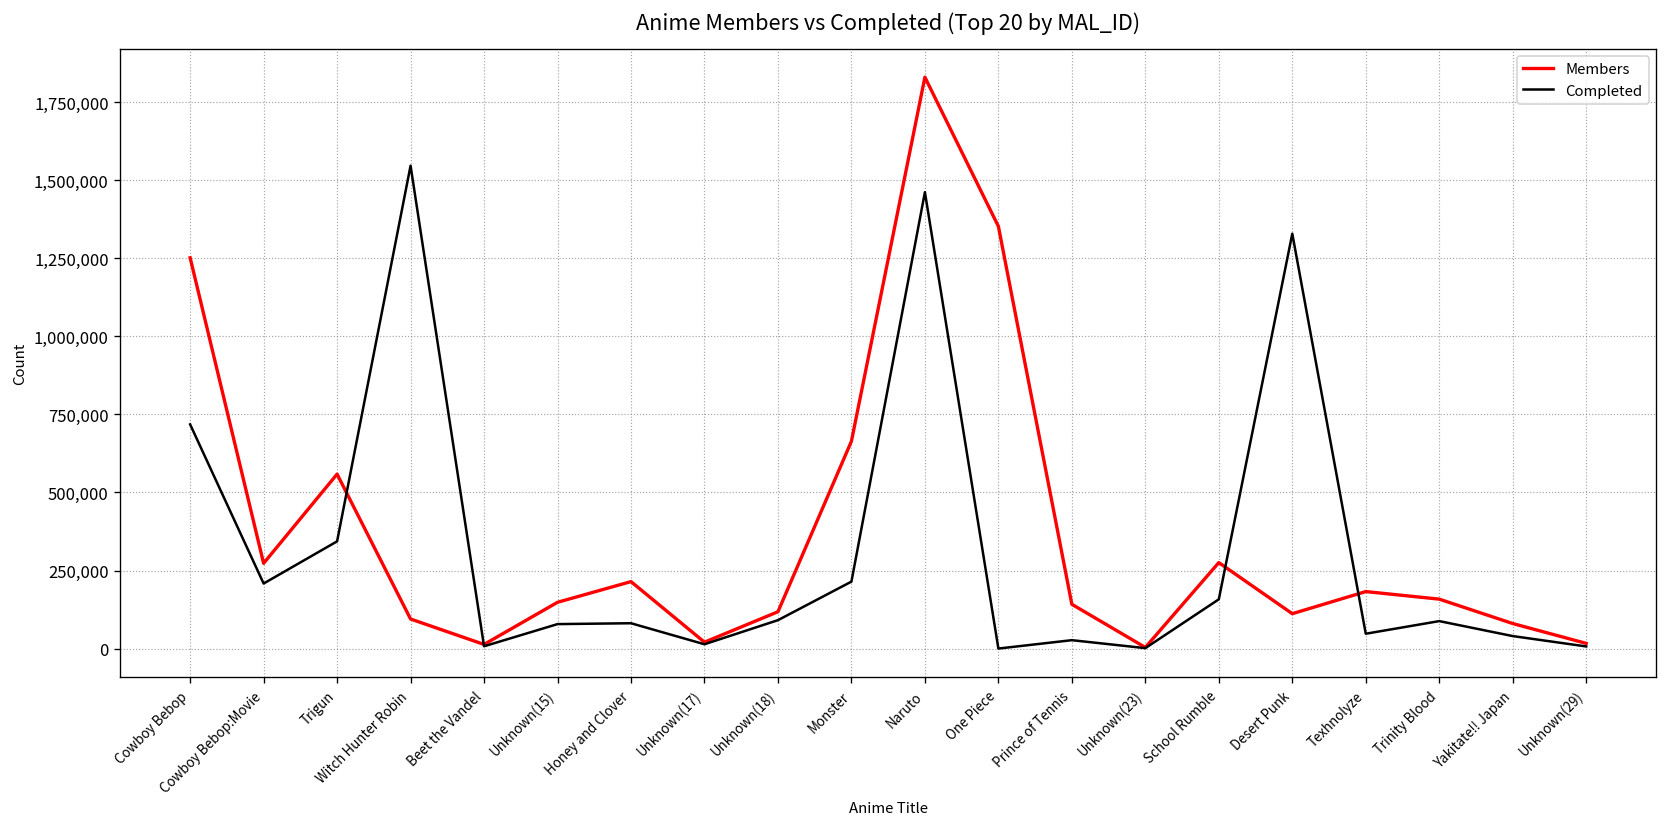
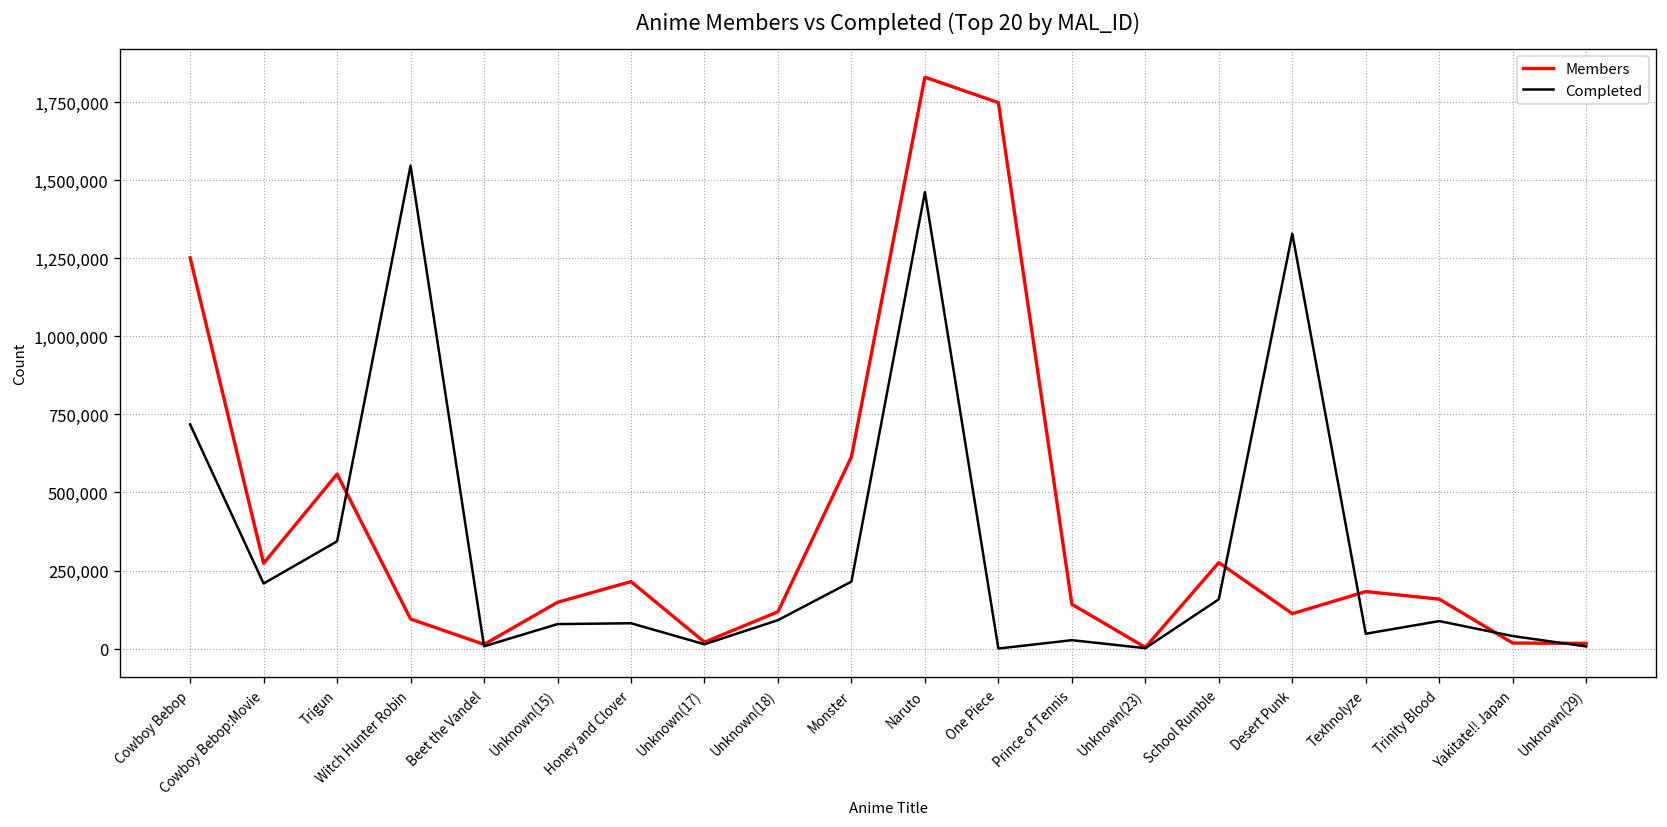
  {
    "Members": {
      "Cowboy Bebop": "1,250,000",
      "Cowboy Bebop:Movie": "270,000",
      "Trigun": "560,000",
      "Witch Hunter Robin": "90,000",
      "Unknown(15)": "150,000",
      "Honey and Clover": "210,000",
      "Unknown(18)": "120,000",
-     "Monster": "660,000",
+     "Monster": "610,000",
      "Naruto": "1,830,000",
-     "One Piece": "1,350,000",
+     "One Piece": "1,750,000",
      "Prince of Tennis": "140,000",
      "School Rumble": "280,000",
      "Desert Punk": "110,000",
      "Texhnolyze": "180,000",
      "Trinity Blood": "160,000",
-     "Yakitate!! Japan": "80,000"
+     "Yakitate!! Japan": "20,000"
    },
    "Completed": {
      "Cowboy Bebop": "720,000",
      "Cowboy Bebop:Movie": "210,000",
      "Trigun": "340,000",
      "Witch Hunter Robin": "1,550,000",
      "Unknown(15)": "80,000",
      "Honey and Clover": "80,000",
      "Unknown(18)": "90,000",
      "Monster": "210,000",
      "Naruto": "1,460,000",
      "One Piece": "0",
      "Prince of Tennis": "30,000",
      "School Rumble": "160,000",
      "Desert Punk": "1,330,000",
      "Texhnolyze": "50,000",
      "Trinity Blood": "90,000",
      "Yakitate!! Japan": "40,000"
    }
  }
